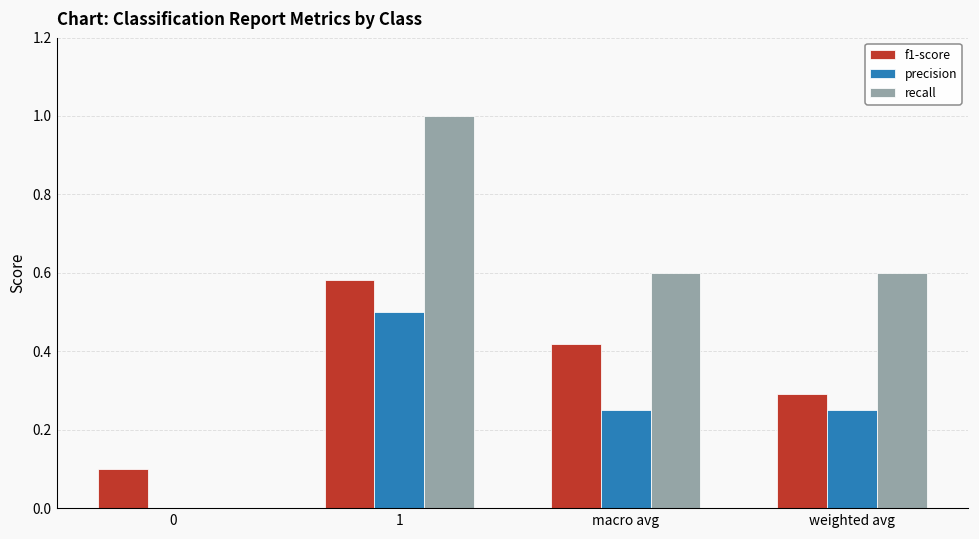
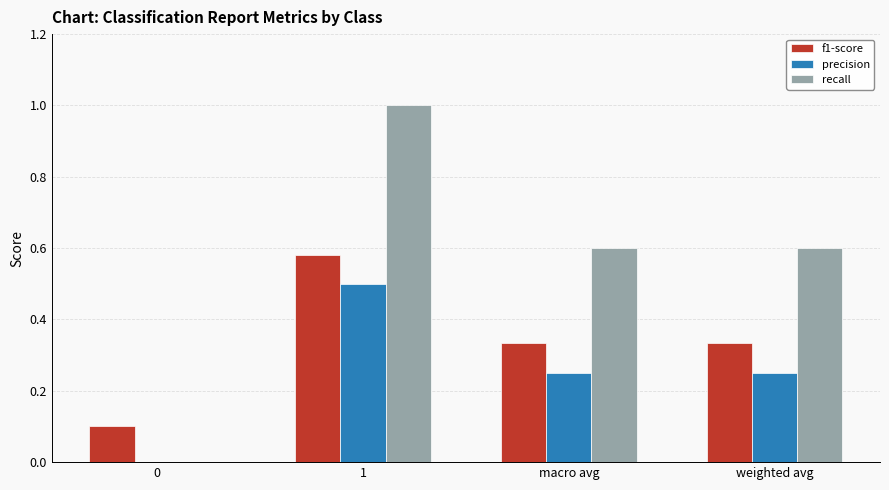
  {
    "f1-score": {
      "0": 0.10,
      "1": 0.58,
-     "macro avg": 0.42,
-     "weighted avg": 0.29
+     "macro avg": 0.33,
+     "weighted avg": 0.33
    },
    "precision": {
      "0": 0.00,
      "1": 0.50,
      "macro avg": 0.25,
      "weighted avg": 0.25
    },
    "recall": {
      "0": 0.00,
      "1": 1.00,
      "macro avg": 0.60,
      "weighted avg": 0.60
    }
  }
